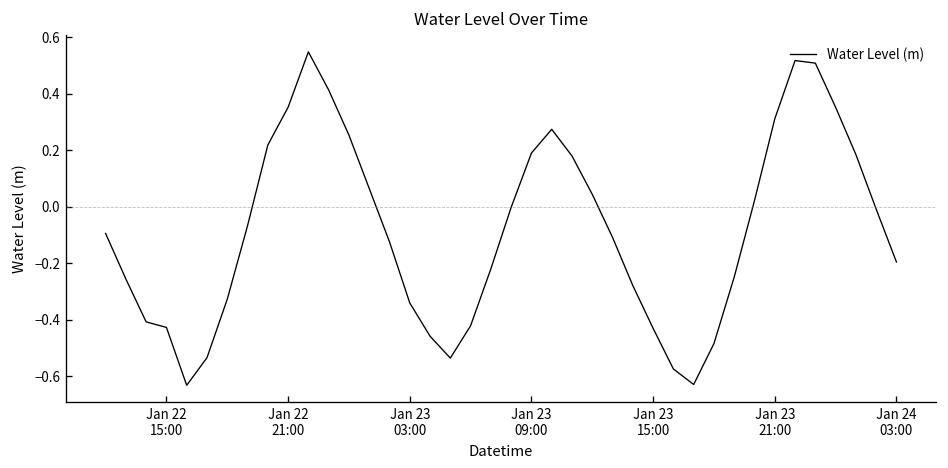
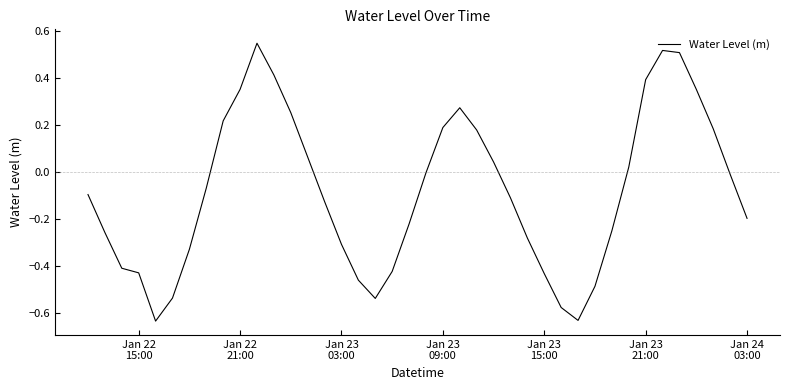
  {
    "Jan 22 15:00": -0.43,
    "Jan 22 21:00": 0.35,
-   "Jan 23 03:00": -0.34,
+   "Jan 23 03:00": -0.31,
    "Jan 23 09:00": 0.19,
    "Jan 23 15:00": -0.43,
-   "Jan 23 21:00": 0.31,
+   "Jan 23 21:00": 0.39,
    "Jan 24 03:00": -0.20
  }
